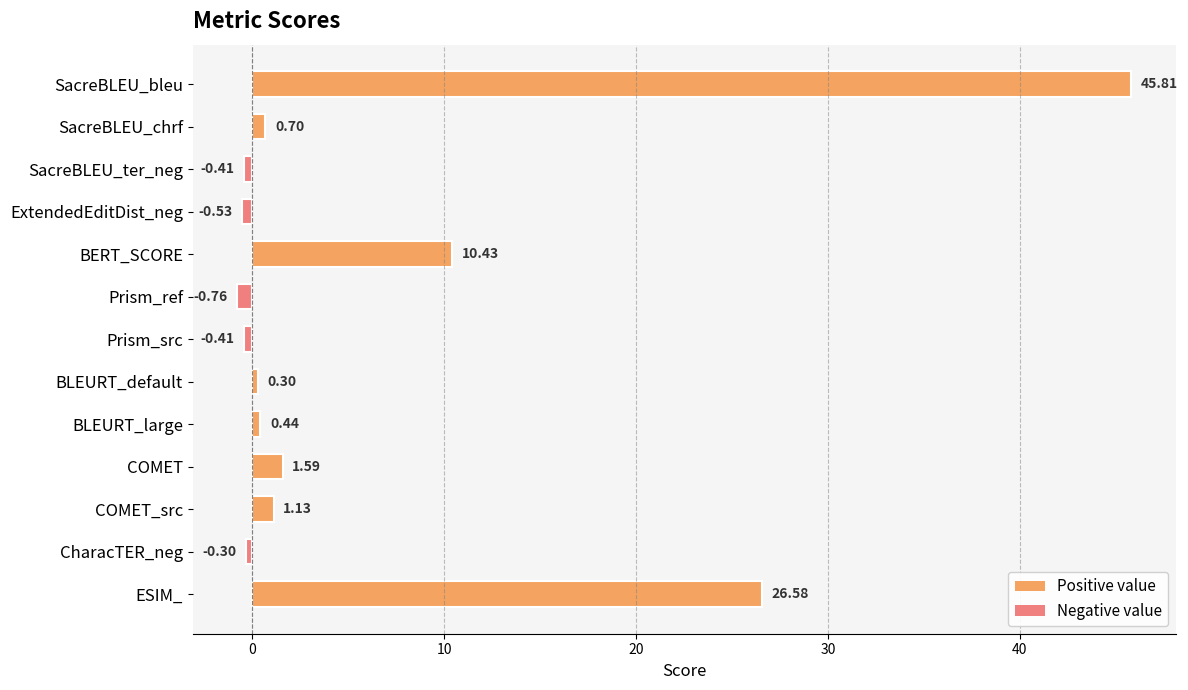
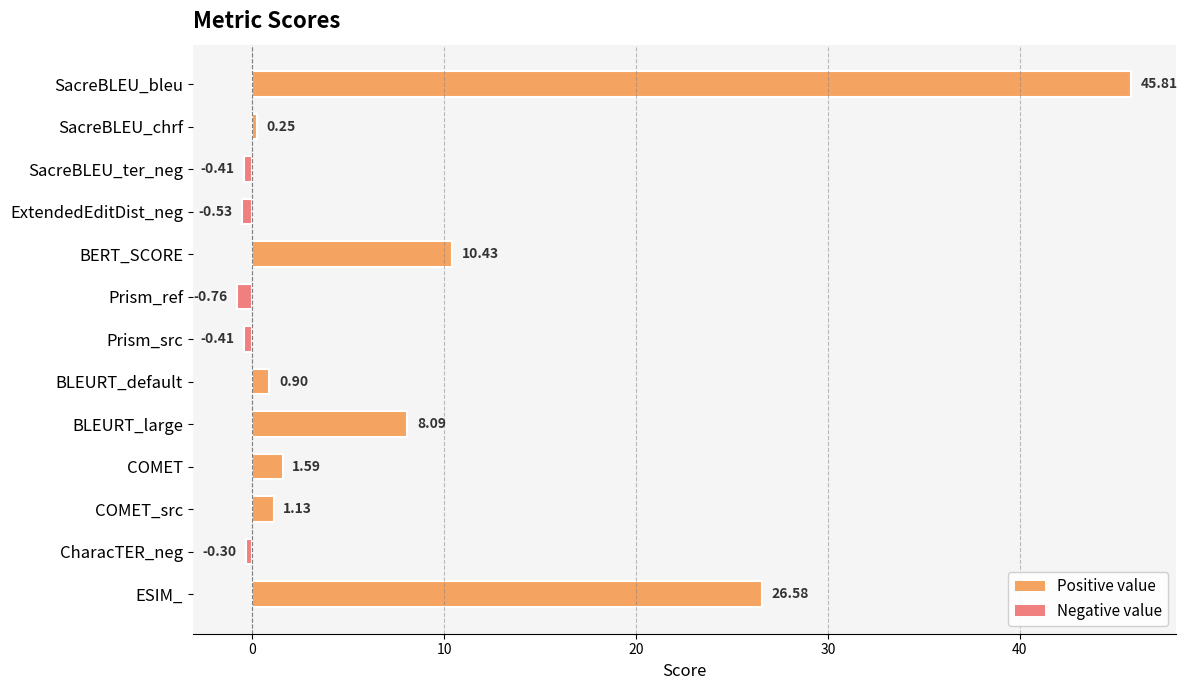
  {
    "SacreBLEU_bleu": 45.81,
-   "SacreBLEU_chrf": 0.70,
+   "SacreBLEU_chrf": 0.25,
    "SacreBLEU_ter_neg": -0.41,
    "ExtendedEditDist_neg": -0.53,
    "BERT_SCORE": 10.43,
    "Prism_ref": -0.76,
    "Prism_src": -0.41,
-   "BLEURT_default": 0.30,
-   "BLEURT_large": 0.44,
+   "BLEURT_default": 0.90,
+   "BLEURT_large": 8.09,
    "COMET": 1.59,
    "COMET_src": 1.13,
    "CharacTER_neg": -0.30,
    "ESIM_": 26.58
  }
